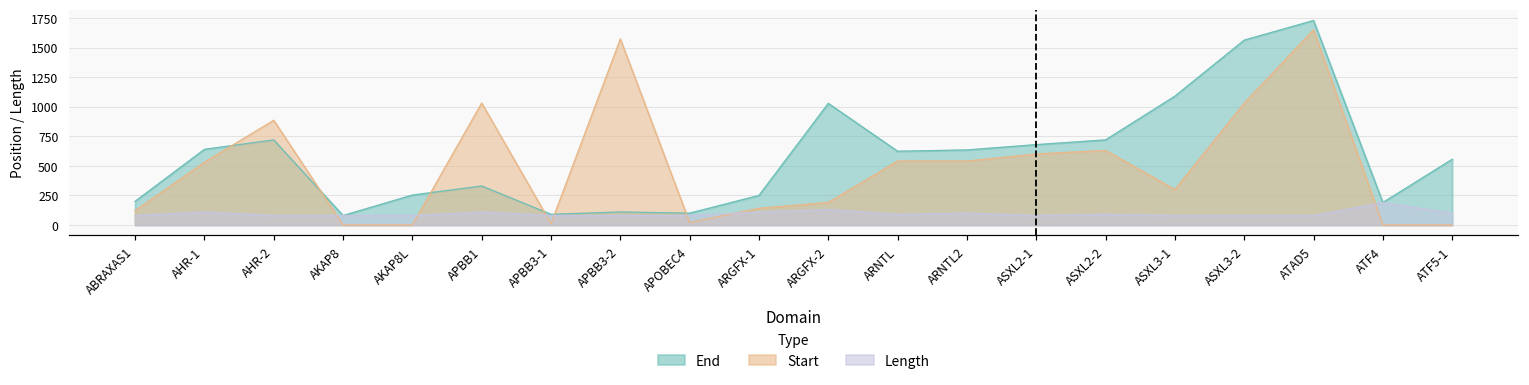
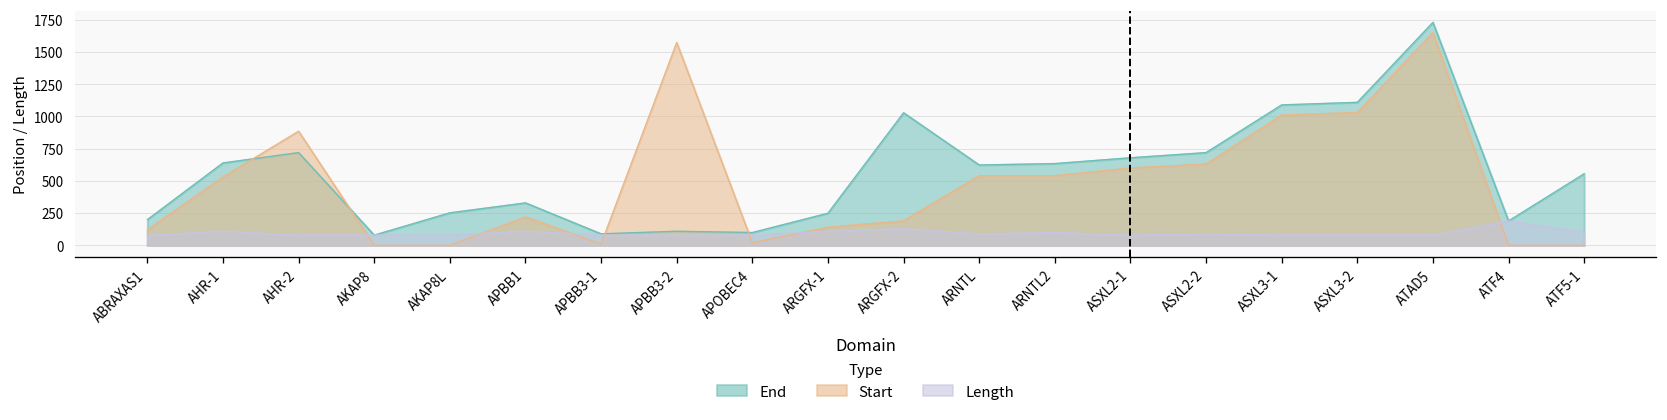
  {
    "End": {
      "ABRAXAS1": 200,
      "AHR-1": 640,
      "AHR-2": 720,
      "AKAP8L": 250,
      "APBB1": 330,
      "APBB3-2": 110,
      "ARGFX-1": 250,
      "ARGFX-2": 1030,
      "ARNTL": 620,
      "ARNTL2": 640,
      "ASXL2-1": 680,
      "ASXL2-2": 720,
      "ASXL3-1": 1090,
-     "ASXL3-2": 1560,
+     "ASXL3-2": 1110,
      "ATAD5": 1730,
      "ATF5-1": 560
    },
    "Start": {
      "ABRAXAS1": 120,
      "AHR-1": 530,
      "AHR-2": 890,
      "AKAP8": 0,
      "AKAP8L": 0,
-     "APBB1": 1030,
+     "APBB1": 220,
      "APBB3-1": 10,
      "APBB3-2": 1570,
      "APOBEC4": 20,
      "ARGFX-1": 140,
      "ARGFX-2": 190,
      "ARNTL": 540,
      "ARNTL2": 540,
      "ASXL2-1": 600,
      "ASXL2-2": 630,
-     "ASXL3-1": 300,
+     "ASXL3-1": 1010,
      "ASXL3-2": 1030,
      "ATAD5": 1650,
      "ATF4": 0,
      "ATF5-1": 0
    },
    "Length": {
      "ABRAXAS1": 80,
      "AHR-1": 110,
      "AHR-2": 80,
      "AKAP8L": 80,
      "APBB1": 110,
      "APBB3-2": 80,
      "ARGFX-1": 110,
      "ARGFX-2": 130,
      "ARNTL": 90,
      "ARNTL2": 100,
      "ASXL2-1": 80,
      "ASXL2-2": 90,
      "ASXL3-1": 80,
      "ASXL3-2": 80,
      "ATAD5": 80,
      "ATF5-1": 100
    }
  }
